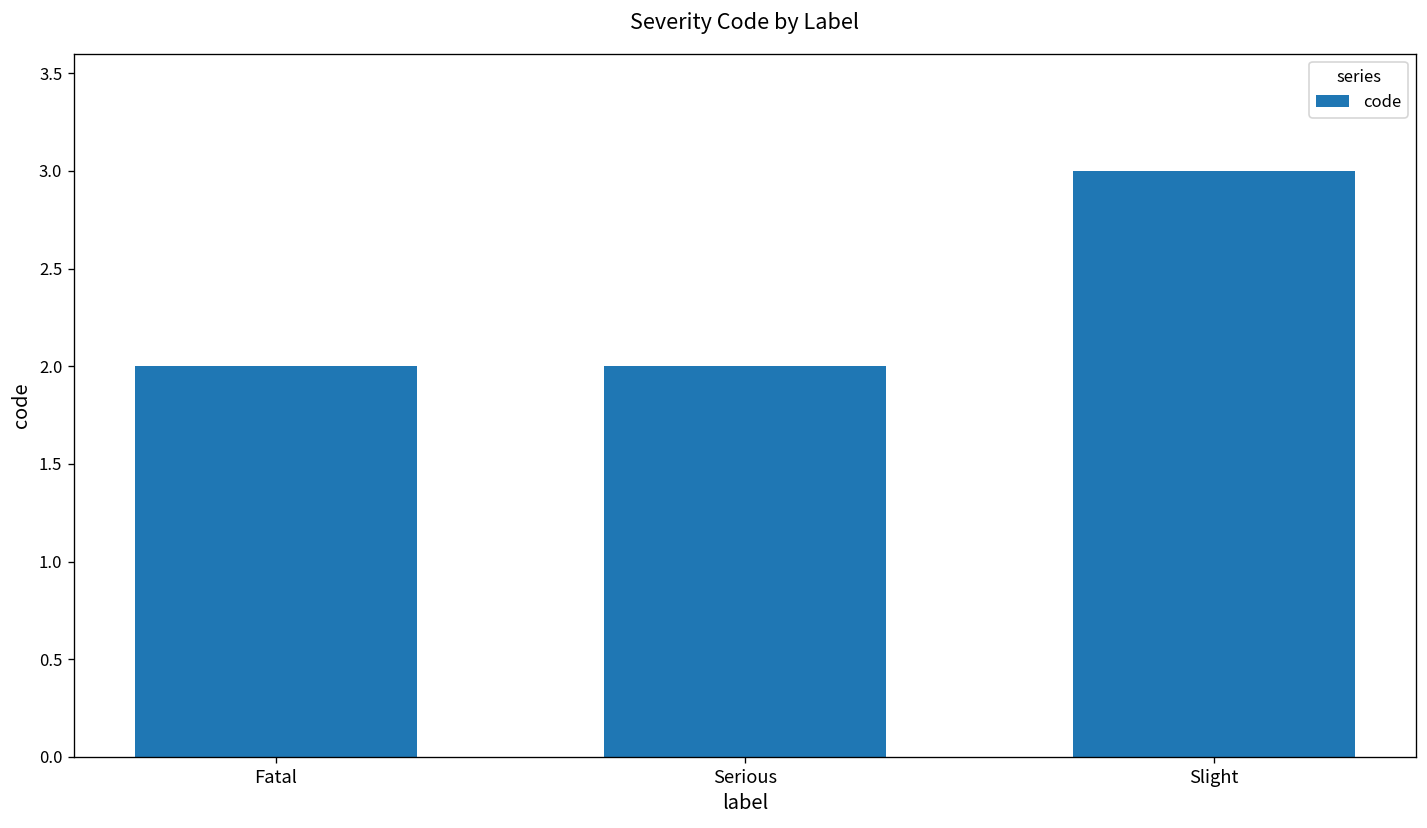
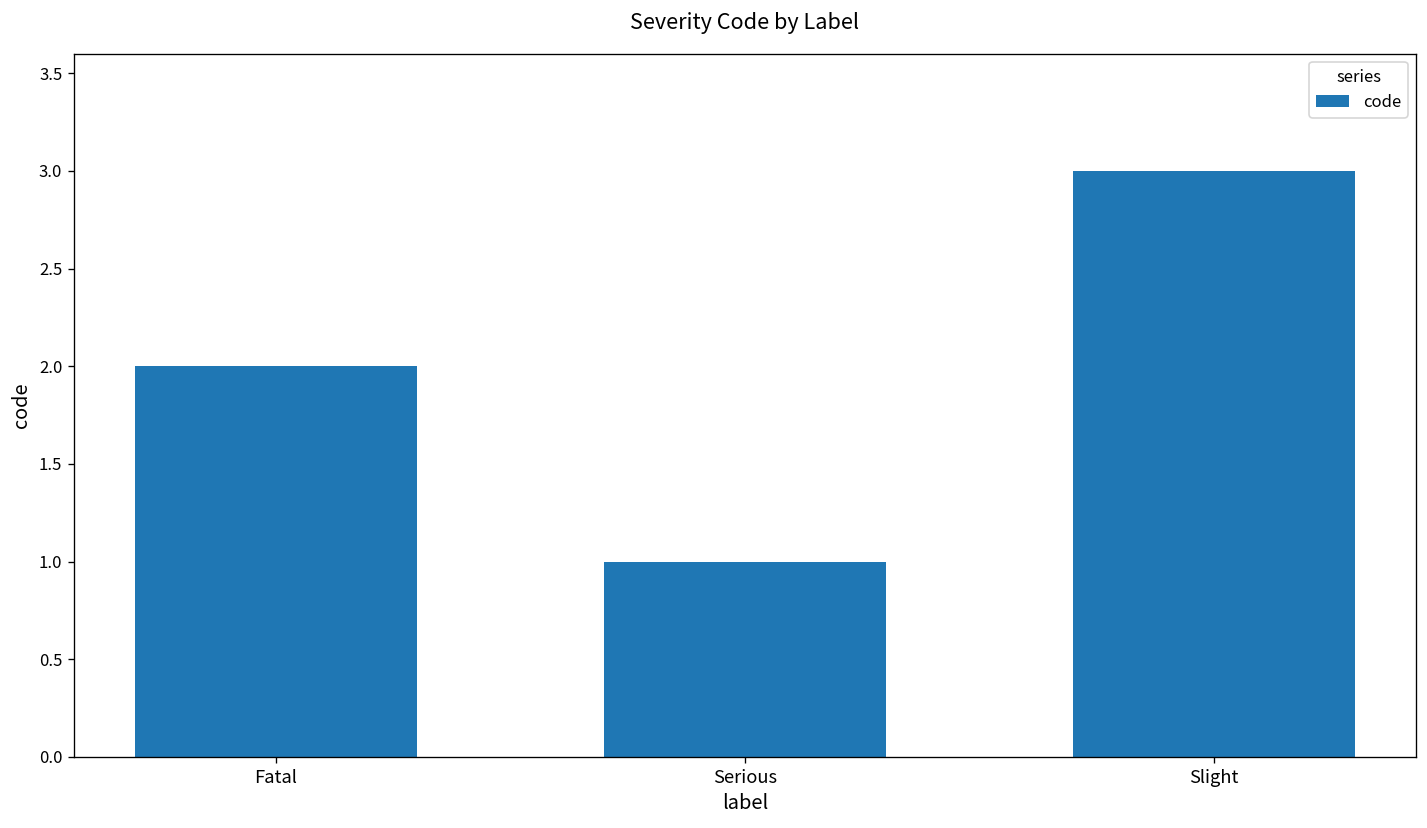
  {
    "Fatal": 2,
-   "Serious": 2,
+   "Serious": 1,
    "Slight": 3
  }
